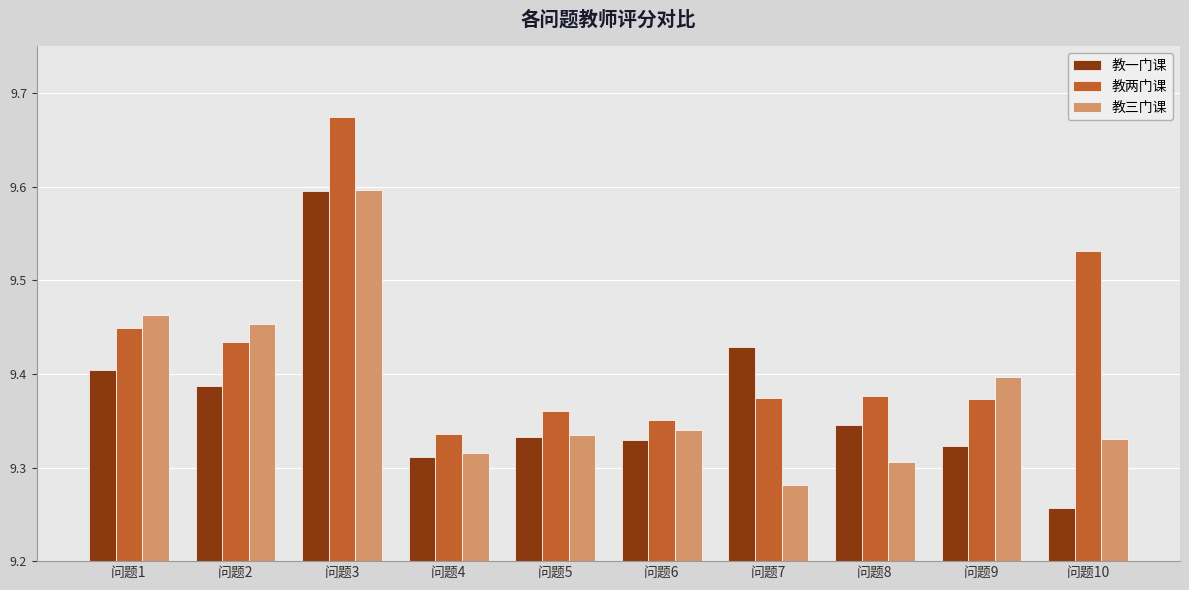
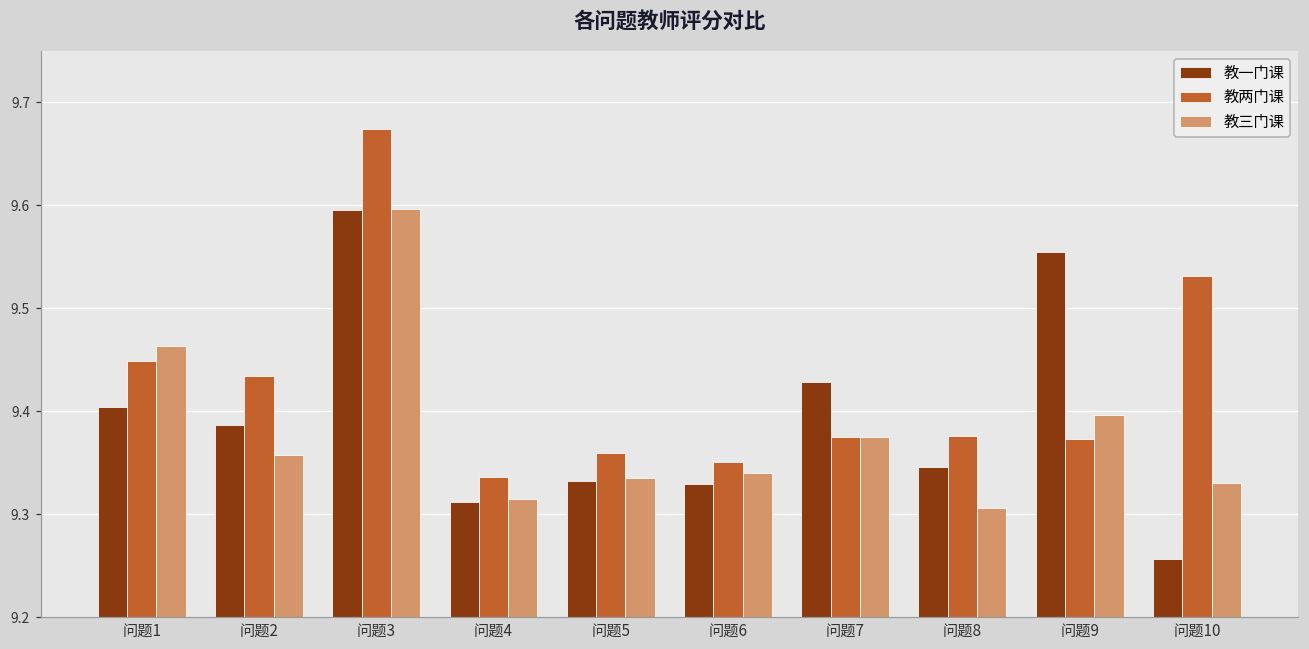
  {
    "教一门课": {
      "问题1": 9.40,
      "问题2": 9.39,
      "问题3": 9.60,
      "问题4": 9.31,
      "问题5": 9.33,
      "问题6": 9.33,
      "问题7": 9.43,
      "问题8": 9.35,
-     "问题9": 9.32,
+     "问题9": 9.55,
      "问题10": 9.26
    },
    "教两门课": {
      "问题1": 9.45,
      "问题2": 9.43,
      "问题3": 9.67,
      "问题4": 9.34,
      "问题5": 9.36,
      "问题6": 9.35,
      "问题7": 9.37,
      "问题8": 9.38,
      "问题9": 9.37,
      "问题10": 9.53
    },
    "教三门课": {
      "问题1": 9.46,
-     "问题2": 9.45,
+     "问题2": 9.36,
      "问题3": 9.60,
      "问题4": 9.32,
      "问题5": 9.34,
      "问题6": 9.34,
-     "问题7": 9.28,
+     "问题7": 9.38,
      "问题8": 9.31,
      "问题9": 9.40,
      "问题10": 9.33
    }
  }
